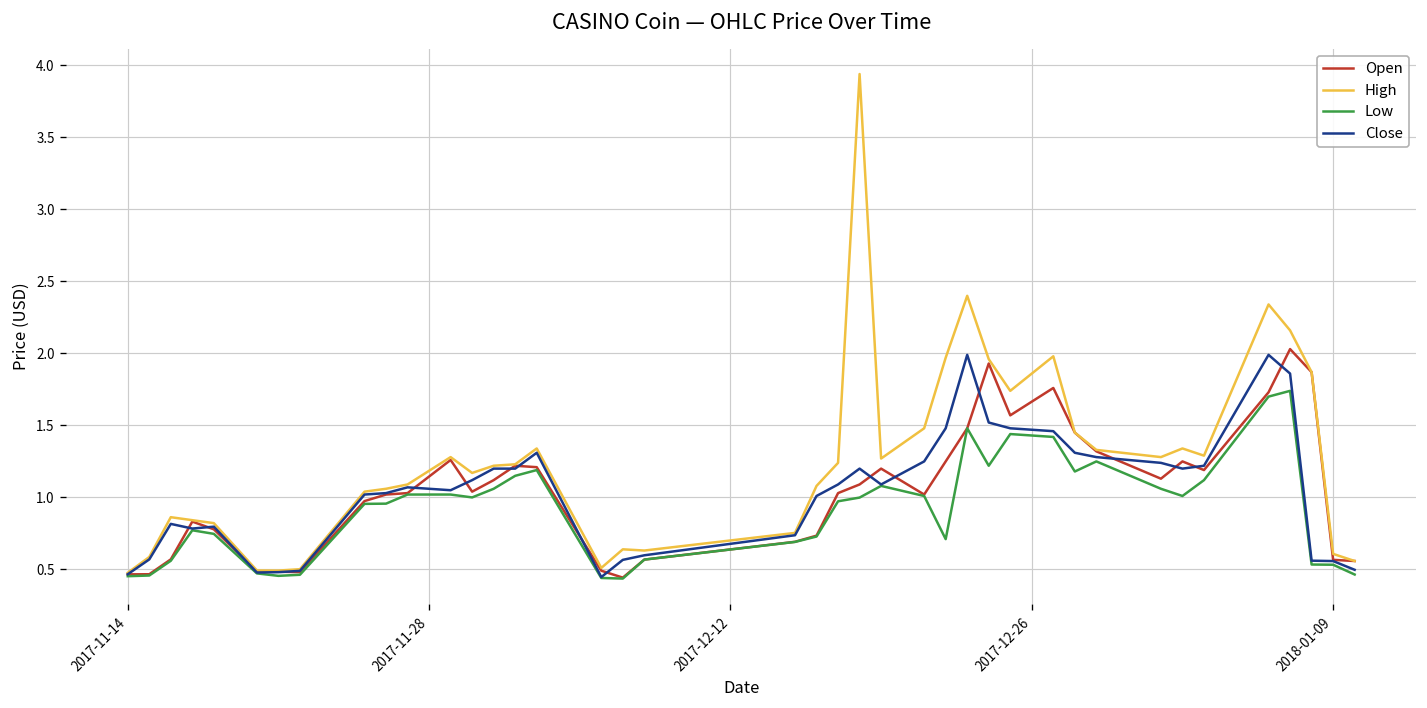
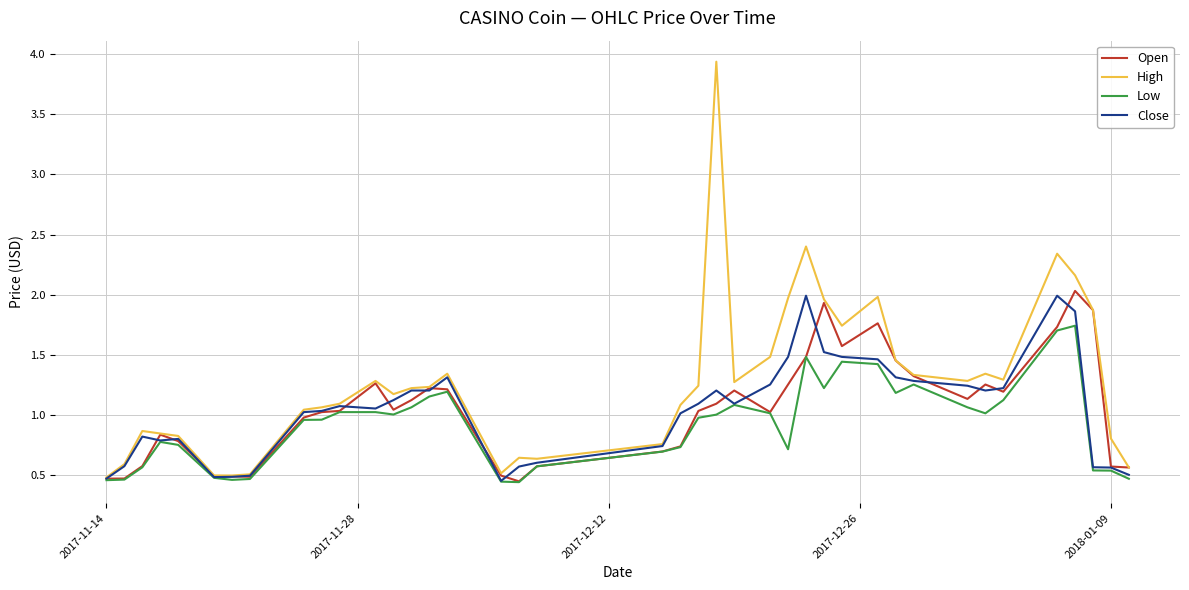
  {
    "High": {
-     "2018-01-09": 0.61
+     "2018-01-09": 0.80
    },
    "Low": {
      "2018-01-09": 0.53
    }
  }
